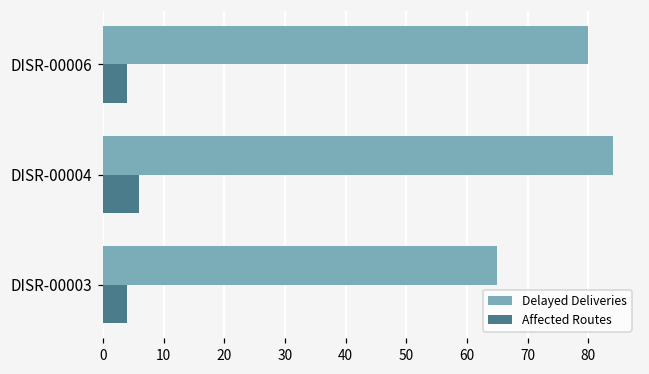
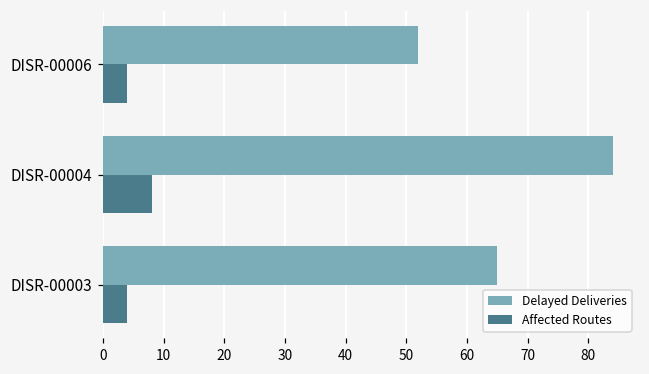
  {
    "Delayed Deliveries": {
-     "DISR-00006": 80,
+     "DISR-00006": 52,
      "DISR-00004": 84,
      "DISR-00003": 65
    },
    "Affected Routes": {
      "DISR-00006": 4,
-     "DISR-00004": 6,
+     "DISR-00004": 8,
      "DISR-00003": 4
    }
  }
